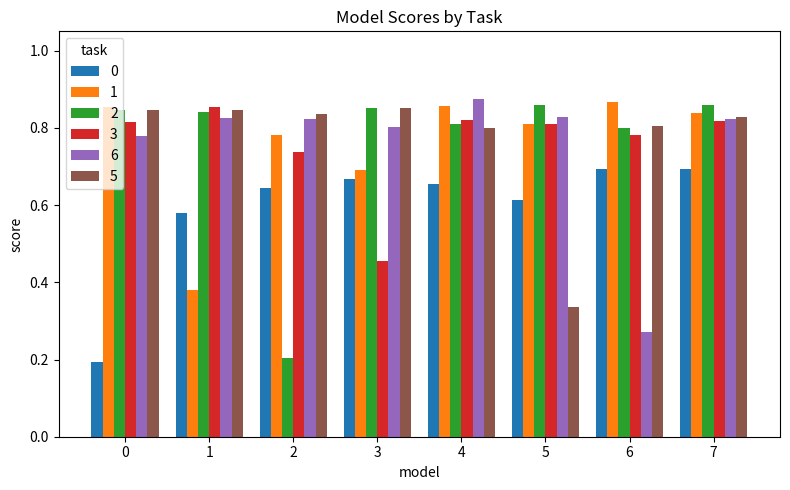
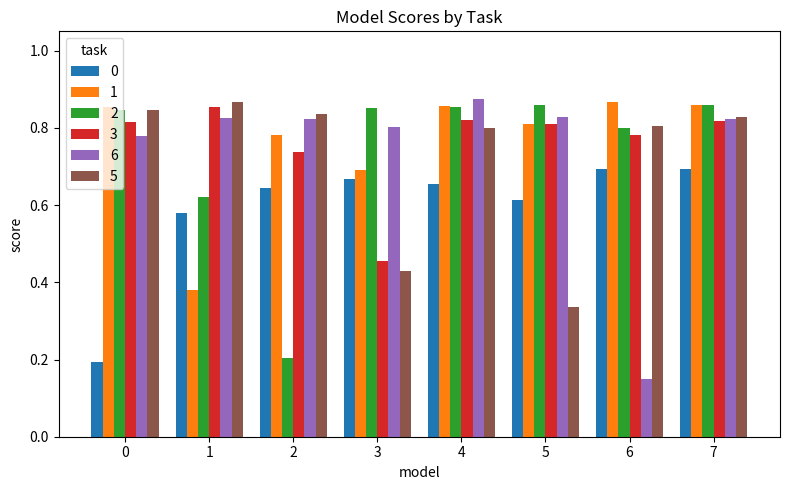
  {
    "0": {
      "0": 0.19,
      "1": 0.58,
      "2": 0.64,
      "3": 0.67,
      "4": 0.66,
      "5": 0.61,
      "6": 0.69,
      "7": 0.69
    },
    "1": {
      "1": 0.38,
      "2": 0.78,
      "3": 0.69,
      "4": 0.86,
      "5": 0.81,
      "6": 0.87,
-     "7": 0.84
+     "7": 0.86
    },
    "2": {
-     "1": 0.84,
+     "1": 0.62,
      "2": 0.20,
      "3": 0.85,
-     "4": 0.81,
+     "4": 0.85,
      "5": 0.86,
      "6": 0.80,
      "7": 0.86
    },
    "3": {
      "0": 0.81,
      "1": 0.85,
      "2": 0.74,
      "3": 0.46,
      "4": 0.82,
      "5": 0.81,
      "6": 0.78,
      "7": 0.82
    },
    "6": {
      "0": 0.78,
      "1": 0.83,
      "2": 0.82,
      "3": 0.80,
      "4": 0.87,
      "5": 0.83,
-     "6": 0.27,
+     "6": 0.15,
      "7": 0.82
    },
    "5": {
      "0": 0.85,
-     "1": 0.85,
+     "1": 0.87,
      "2": 0.84,
-     "3": 0.85,
+     "3": 0.43,
      "4": 0.80,
      "5": 0.34,
      "6": 0.80,
      "7": 0.83
    }
  }
